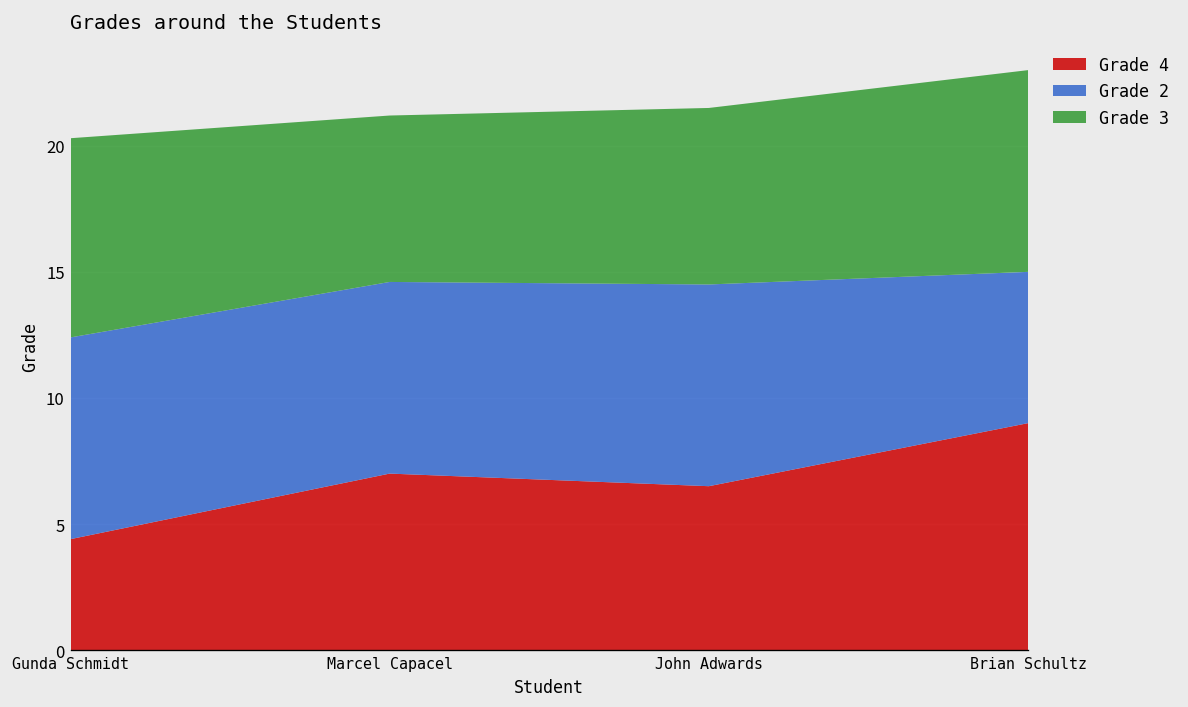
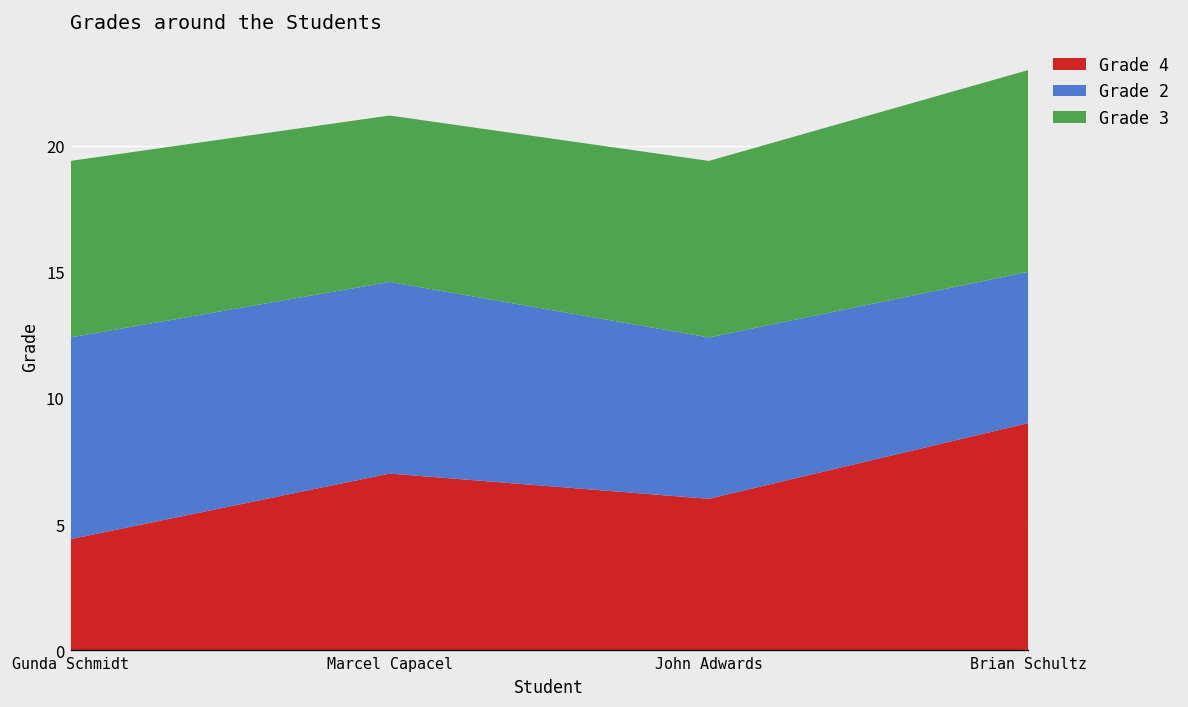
  {
    "Grade 4": {
      "Gunda Schmidt": 4.4,
      "Marcel Capacel": 7.0,
-     "John Adwards": 6.5,
+     "John Adwards": 6.0,
      "Brian Schultz": 9.0
    },
    "Grade 2": {
      "Gunda Schmidt": 8.0,
      "Marcel Capacel": 7.6,
-     "John Adwards": 8.0,
+     "John Adwards": 6.4,
      "Brian Schultz": 6.0
    },
    "Grade 3": {
-     "Gunda Schmidt": 7.9,
+     "Gunda Schmidt": 7.0,
      "Marcel Capacel": 6.6,
      "John Adwards": 7.0,
      "Brian Schultz": 8.0
    }
  }
